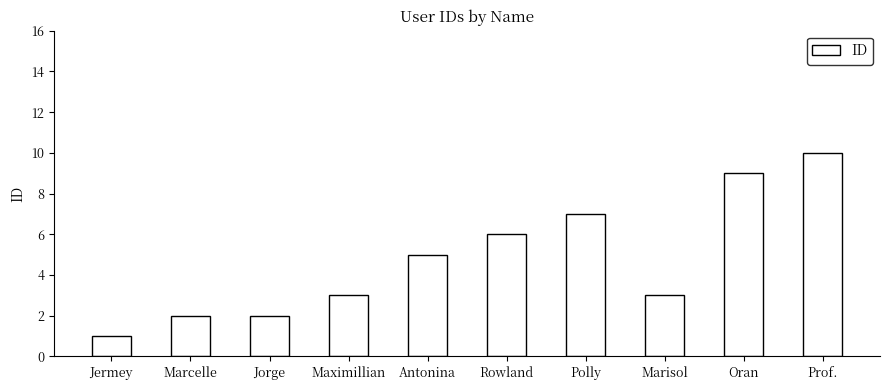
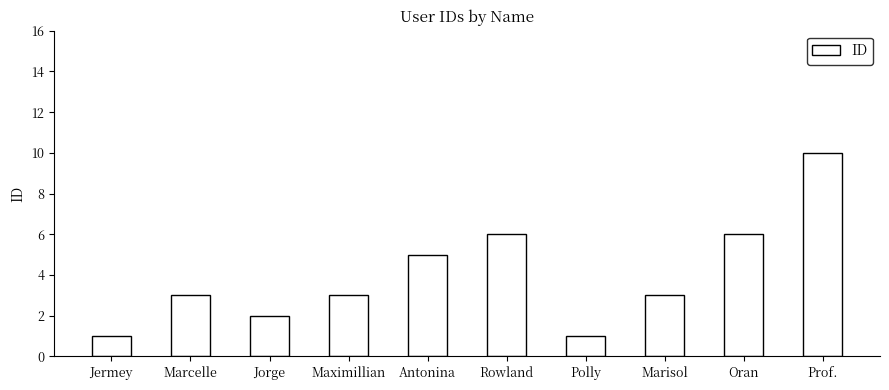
  {
    "Jermey": 1,
-   "Marcelle": 2,
+   "Marcelle": 3,
    "Jorge": 2,
    "Maximillian": 3,
    "Antonina": 5,
    "Rowland": 6,
-   "Polly": 7,
+   "Polly": 1,
    "Marisol": 3,
-   "Oran": 9,
+   "Oran": 6,
    "Prof.": 10
  }
